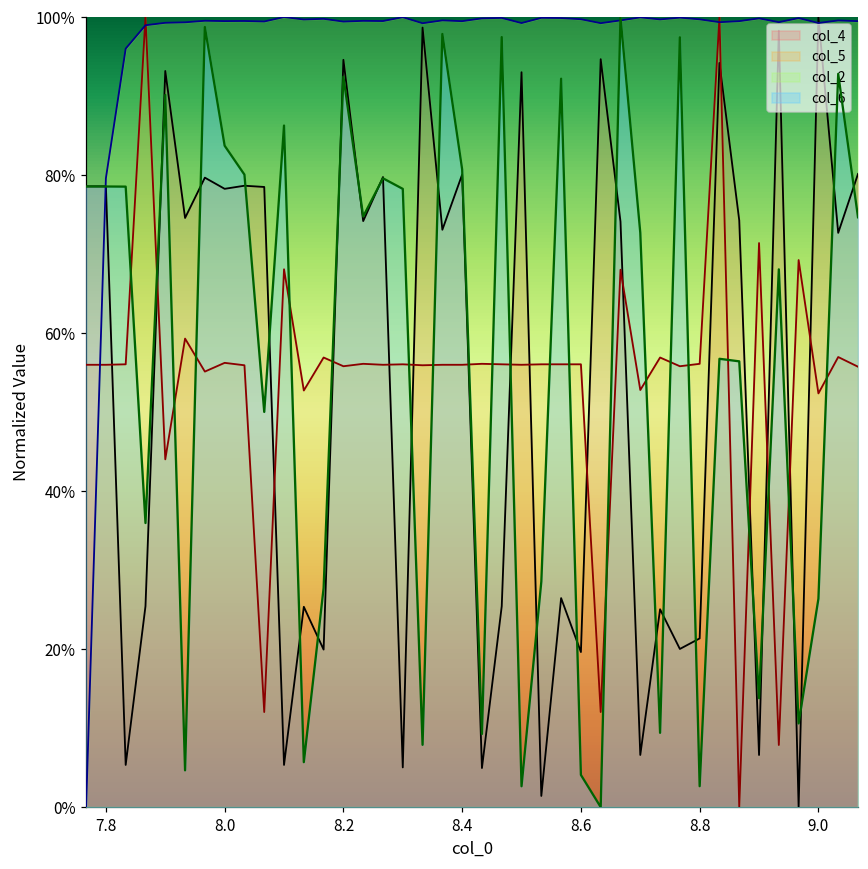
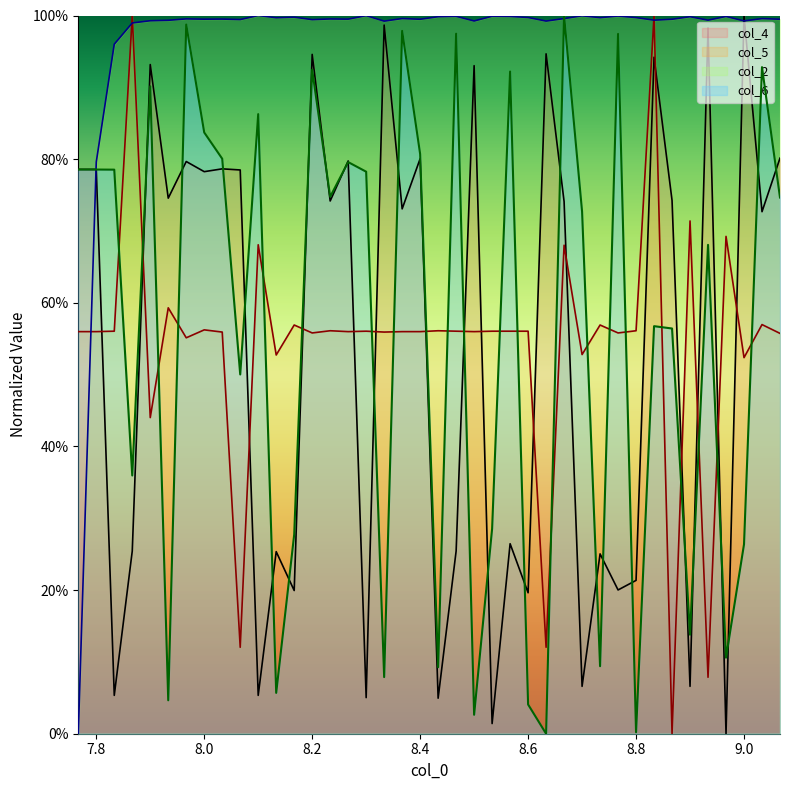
  {
    "col_6": {
      "8.0": "84%",
      "8.2": "92%",
      "8.4": "81%",
      "8.6": "4%",
-     "8.8": "3%",
+     "8.8": "0%",
      "9.0": "26%"
    }
  }
